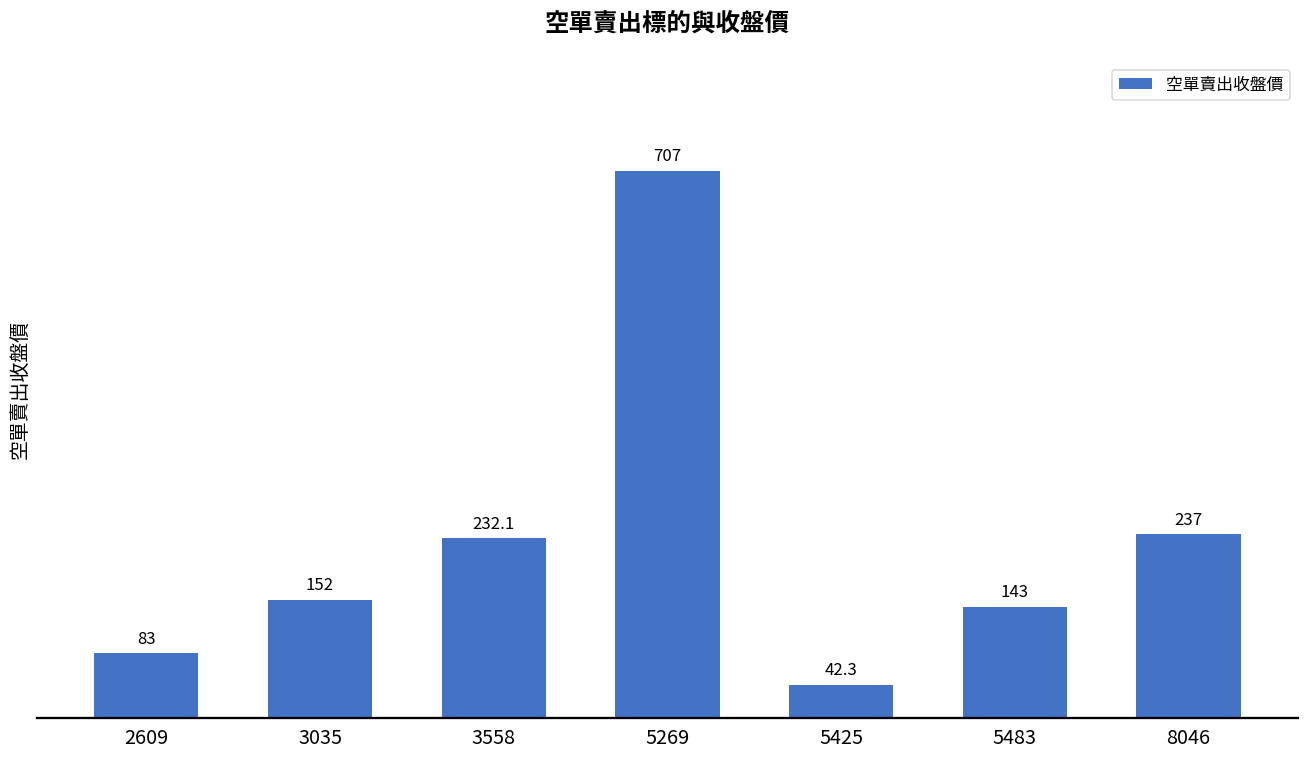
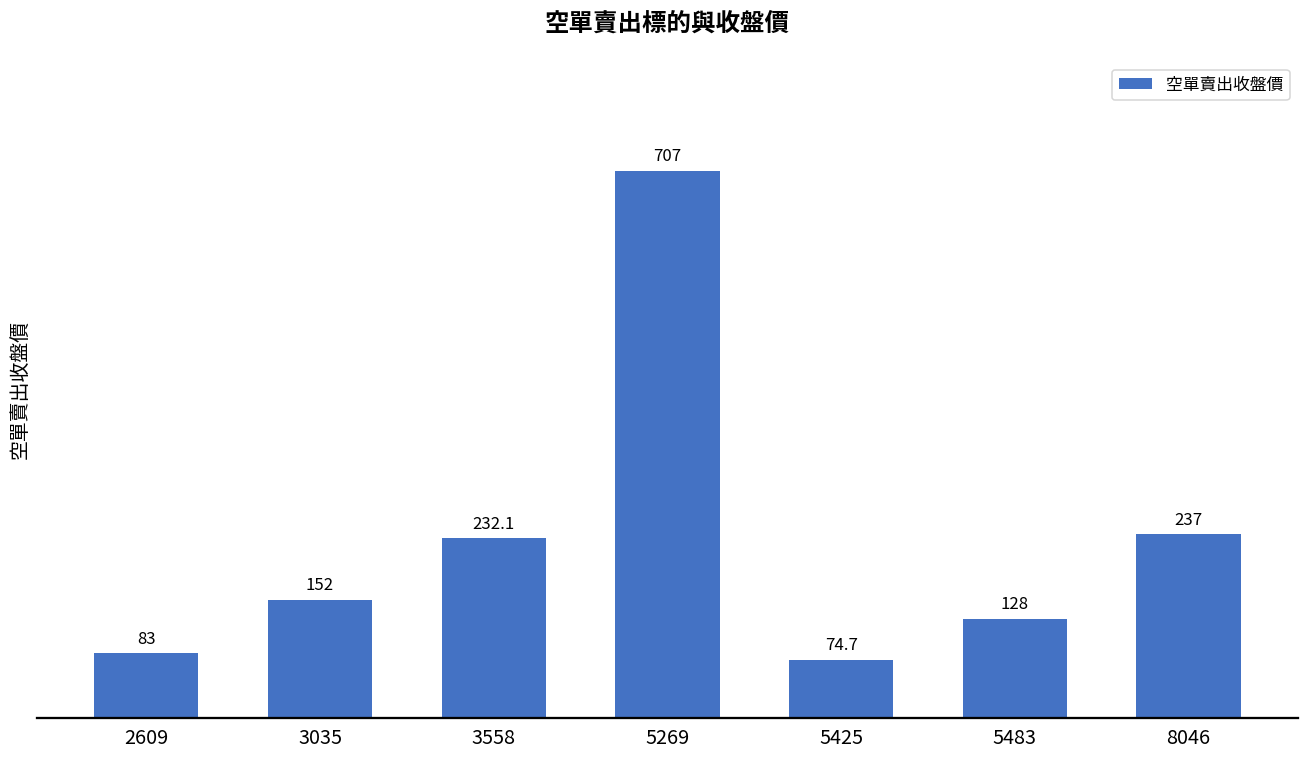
  {
    "2609": 83,
    "3035": 152,
    "3558": 232.1,
    "5269": 707,
-   "5425": 42.3,
-   "5483": 143,
+   "5425": 74.7,
+   "5483": 128,
    "8046": 237
  }
